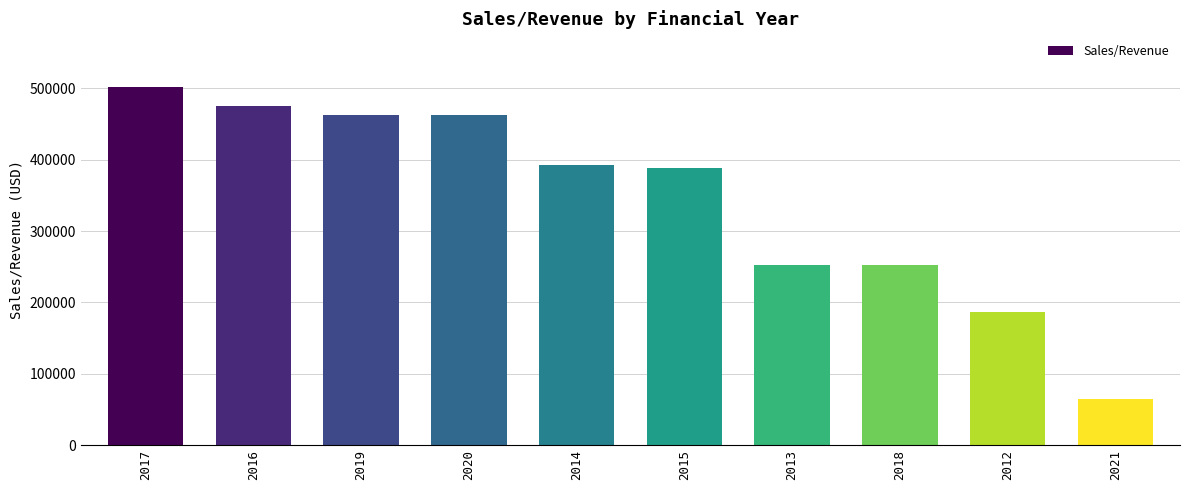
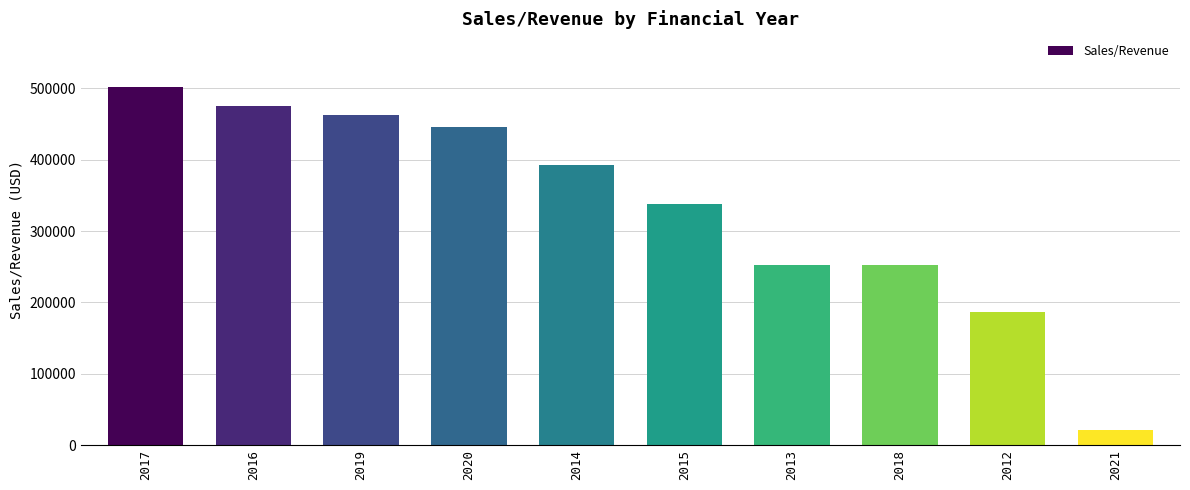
  {
    "2017": 500000,
    "2016": 480000,
    "2019": 460000,
-   "2020": 460000,
+   "2020": 450000,
    "2014": 390000,
-   "2015": 390000,
+   "2015": 340000,
    "2013": 250000,
    "2018": 250000,
    "2012": 190000,
-   "2021": 60000
+   "2021": 20000
  }
